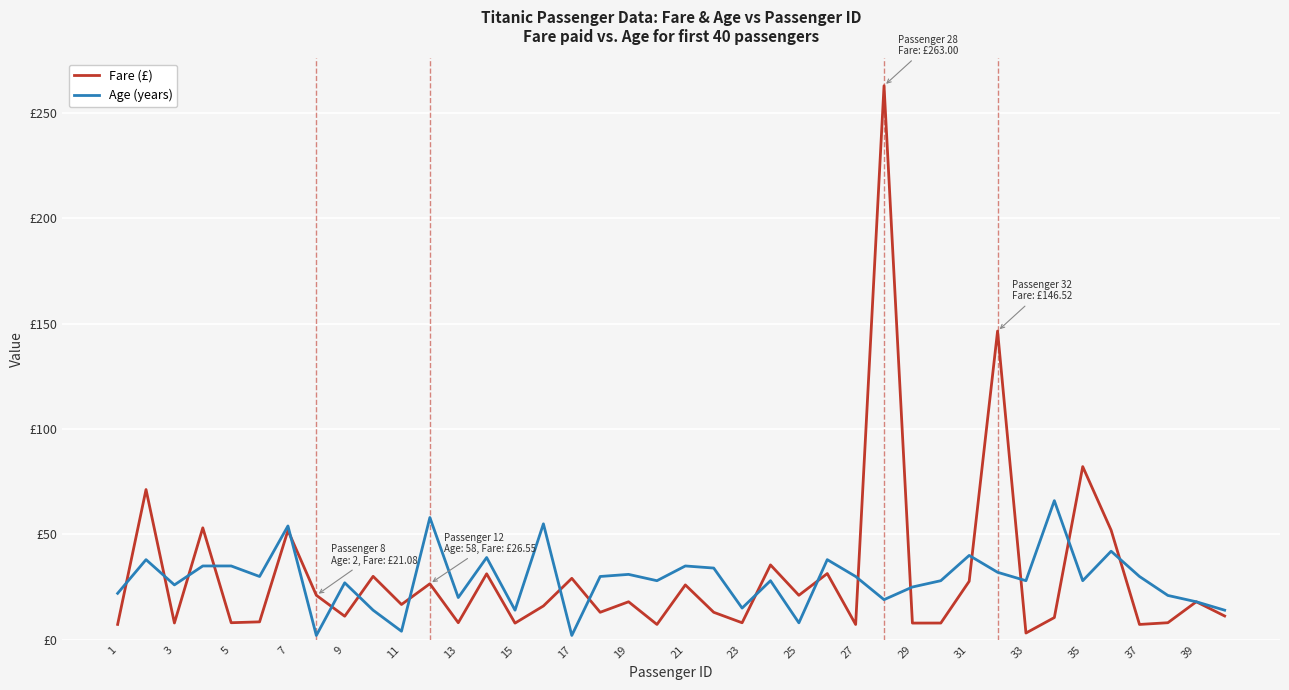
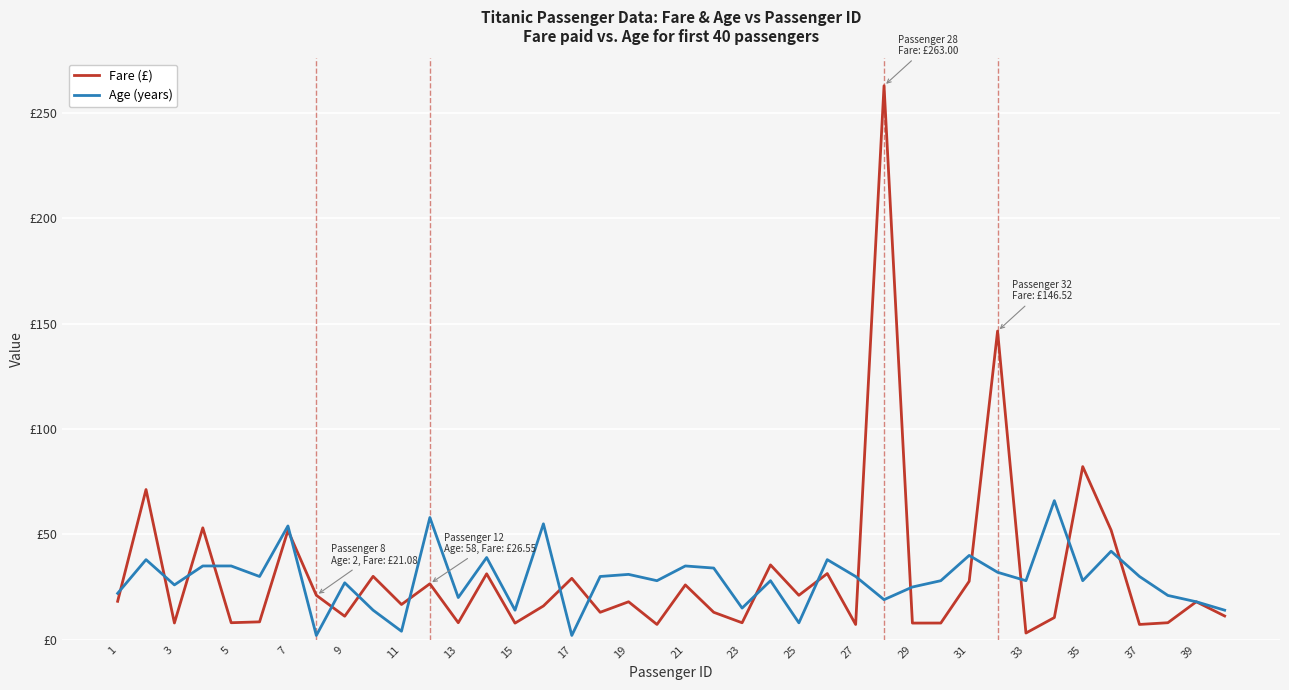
  {
    "Fare (£)": {
-     "1": "£7",
+     "1": "£18",
      "3": "£8",
      "5": "£8",
      "7": "£52",
      "9": "£11",
      "11": "£17",
      "13": "£8",
      "15": "£8",
      "17": "£29",
      "19": "£18",
      "21": "£26",
      "23": "£8",
      "25": "£21",
      "27": "£7",
      "29": "£8",
      "31": "£28",
      "33": "£3",
      "35": "£82",
      "37": "£7"
    },
    "Age (years)": {
      "1": "£22",
      "3": "£26",
      "5": "£35",
      "7": "£54",
      "11": "£4",
      "13": "£20",
      "15": "£14",
      "17": "£2",
      "19": "£31",
      "21": "£35",
      "23": "£15",
      "25": "£8",
      "27": "£30",
      "29": "£25",
      "31": "£40",
      "33": "£28",
      "35": "£28",
      "37": "£30"
    }
  }
